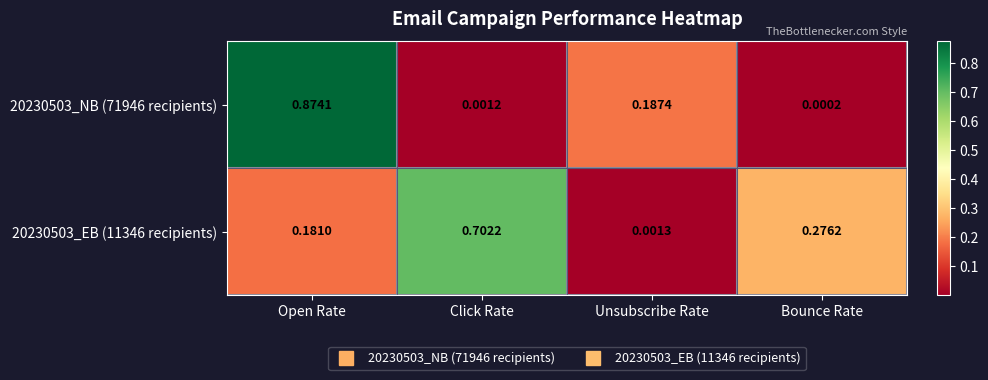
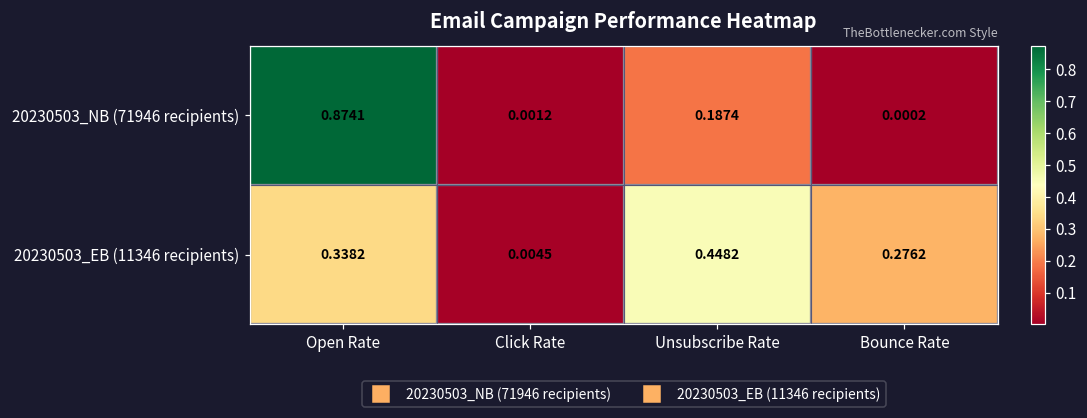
  {
    "20230503_NB (71946 recipients)": {
      "Open Rate": 0.8741,
      "Click Rate": 0.0012,
      "Unsubscribe Rate": 0.1874,
      "Bounce Rate": 0.0002
    },
    "20230503_EB (11346 recipients)": {
-     "Open Rate": 0.1810,
-     "Click Rate": 0.7022,
-     "Unsubscribe Rate": 0.0013,
+     "Open Rate": 0.3382,
+     "Click Rate": 0.0045,
+     "Unsubscribe Rate": 0.4482,
      "Bounce Rate": 0.2762
    }
  }
